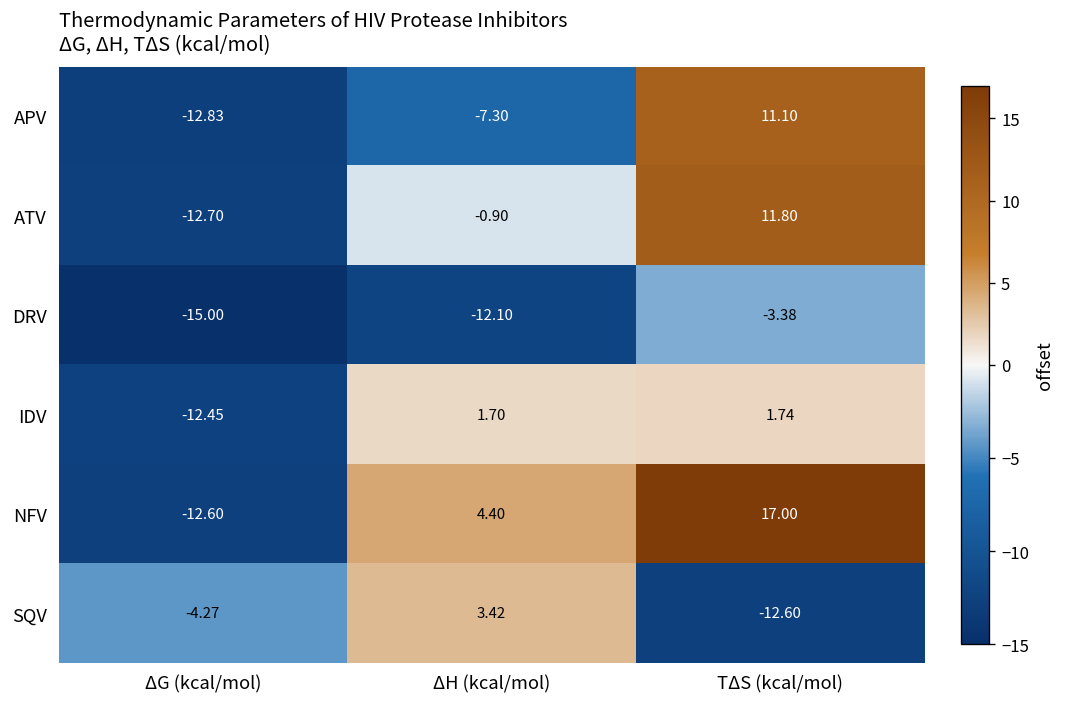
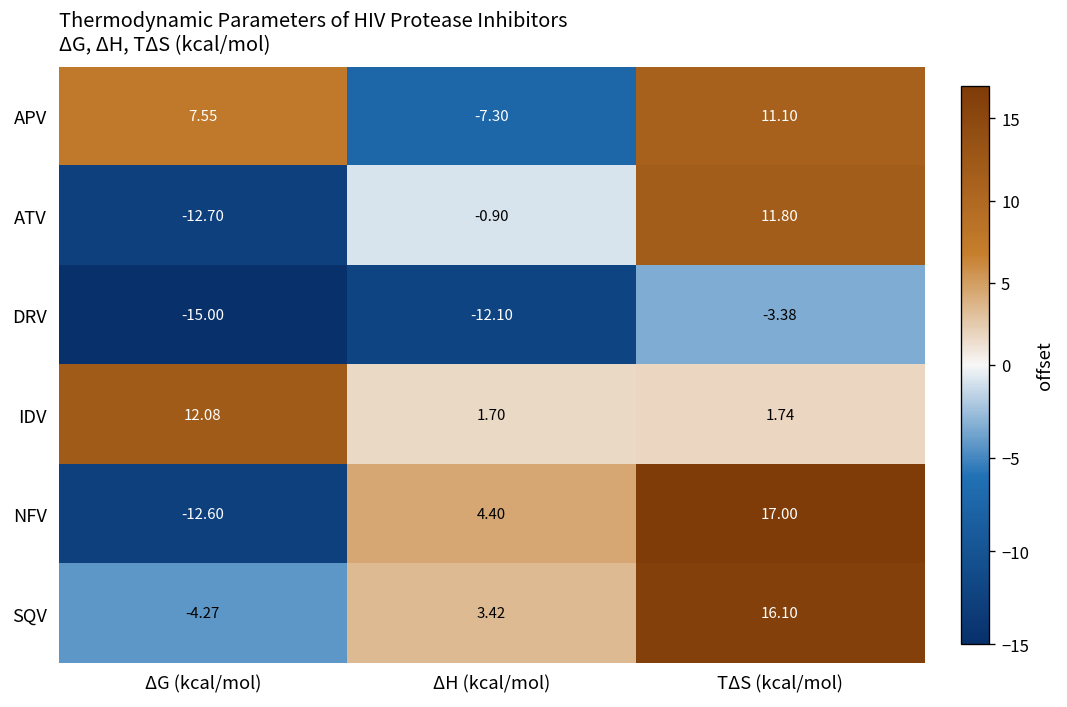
  {
    "APV": {
-     "ΔG (kcal/mol)": -12.83,
+     "ΔG (kcal/mol)": 7.55,
      "ΔH (kcal/mol)": -7.30,
      "TΔS (kcal/mol)": 11.10
    },
    "ATV": {
      "ΔG (kcal/mol)": -12.70,
      "ΔH (kcal/mol)": -0.90,
      "TΔS (kcal/mol)": 11.80
    },
    "DRV": {
      "ΔG (kcal/mol)": -15.00,
      "ΔH (kcal/mol)": -12.10,
      "TΔS (kcal/mol)": -3.38
    },
    "IDV": {
-     "ΔG (kcal/mol)": -12.45,
+     "ΔG (kcal/mol)": 12.08,
      "ΔH (kcal/mol)": 1.70,
      "TΔS (kcal/mol)": 1.74
    },
    "NFV": {
      "ΔG (kcal/mol)": -12.60,
      "ΔH (kcal/mol)": 4.40,
      "TΔS (kcal/mol)": 17.00
    },
    "SQV": {
      "ΔG (kcal/mol)": -4.27,
      "ΔH (kcal/mol)": 3.42,
-     "TΔS (kcal/mol)": -12.60
+     "TΔS (kcal/mol)": 16.10
    }
  }
